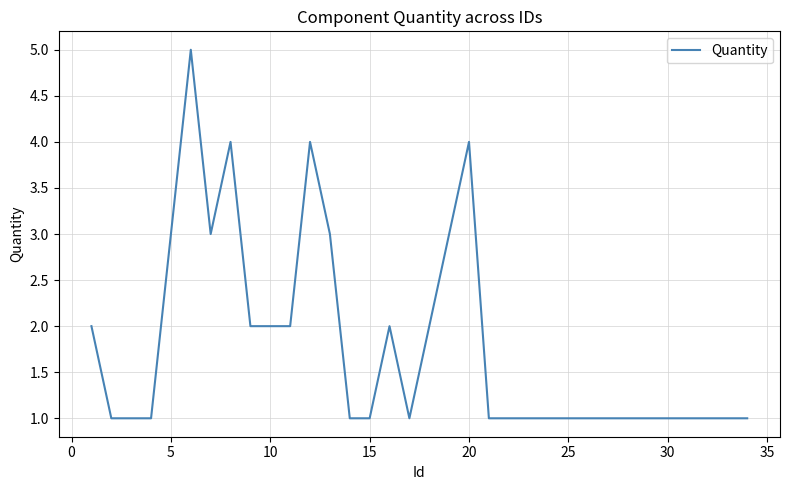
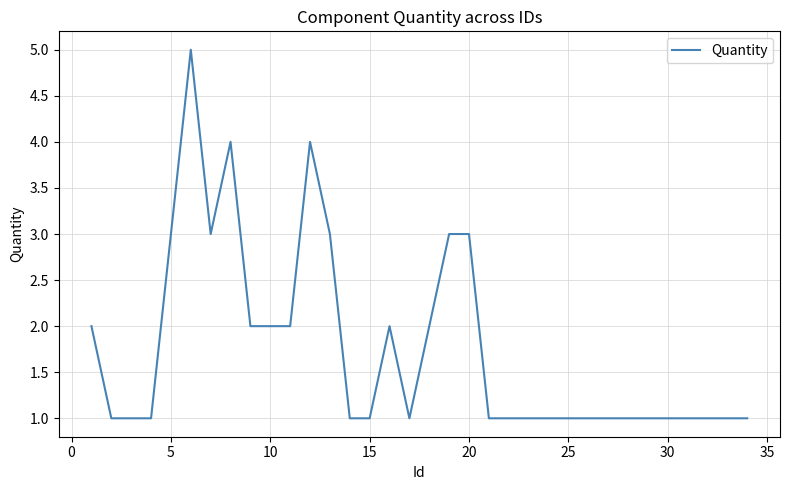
  {
    "5": 3,
    "10": 2,
    "15": 1,
-   "20": 4,
+   "20": 3,
    "25": 1,
    "30": 1
  }
